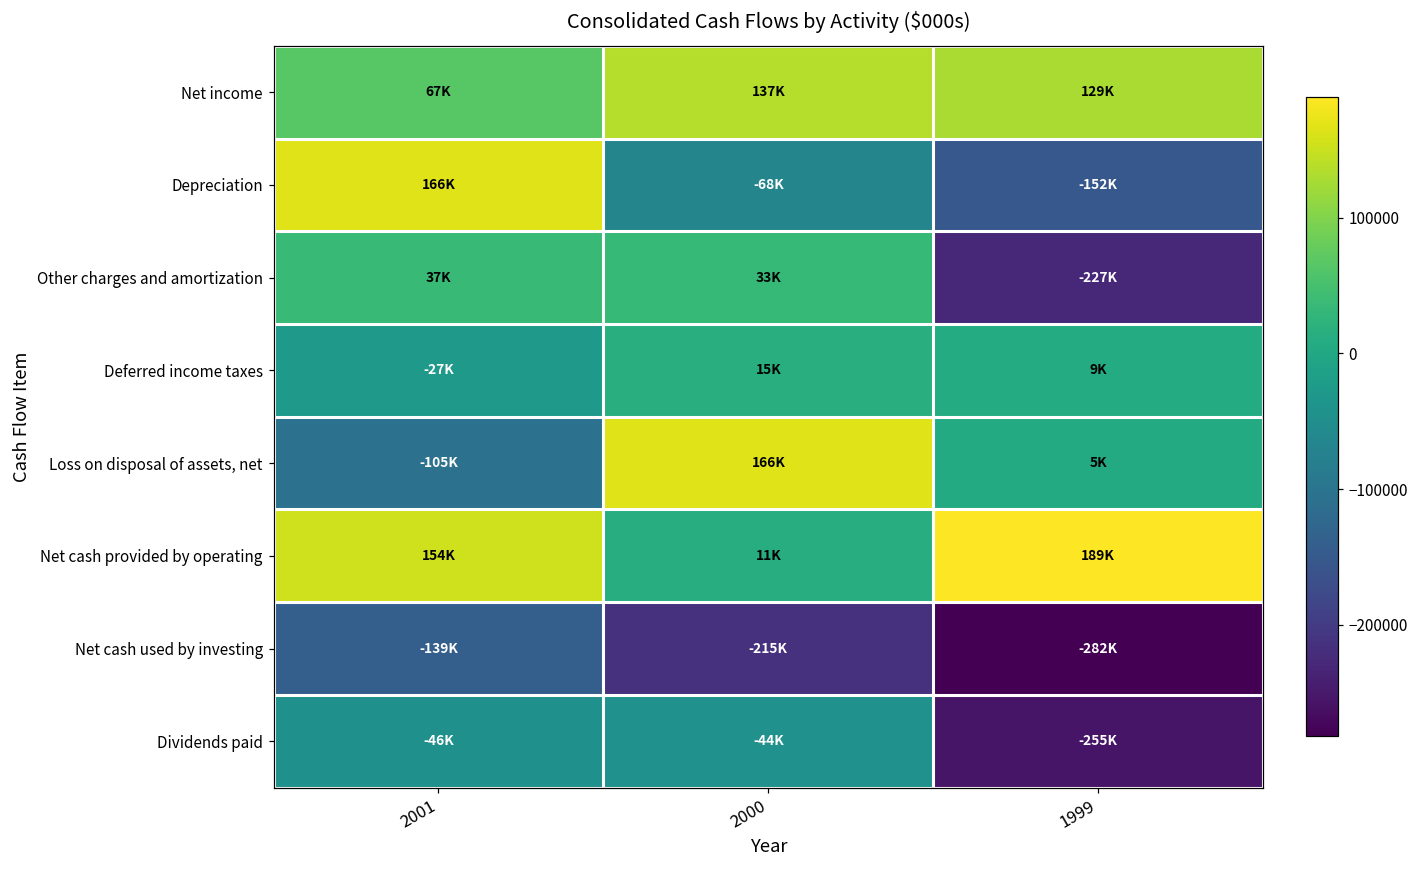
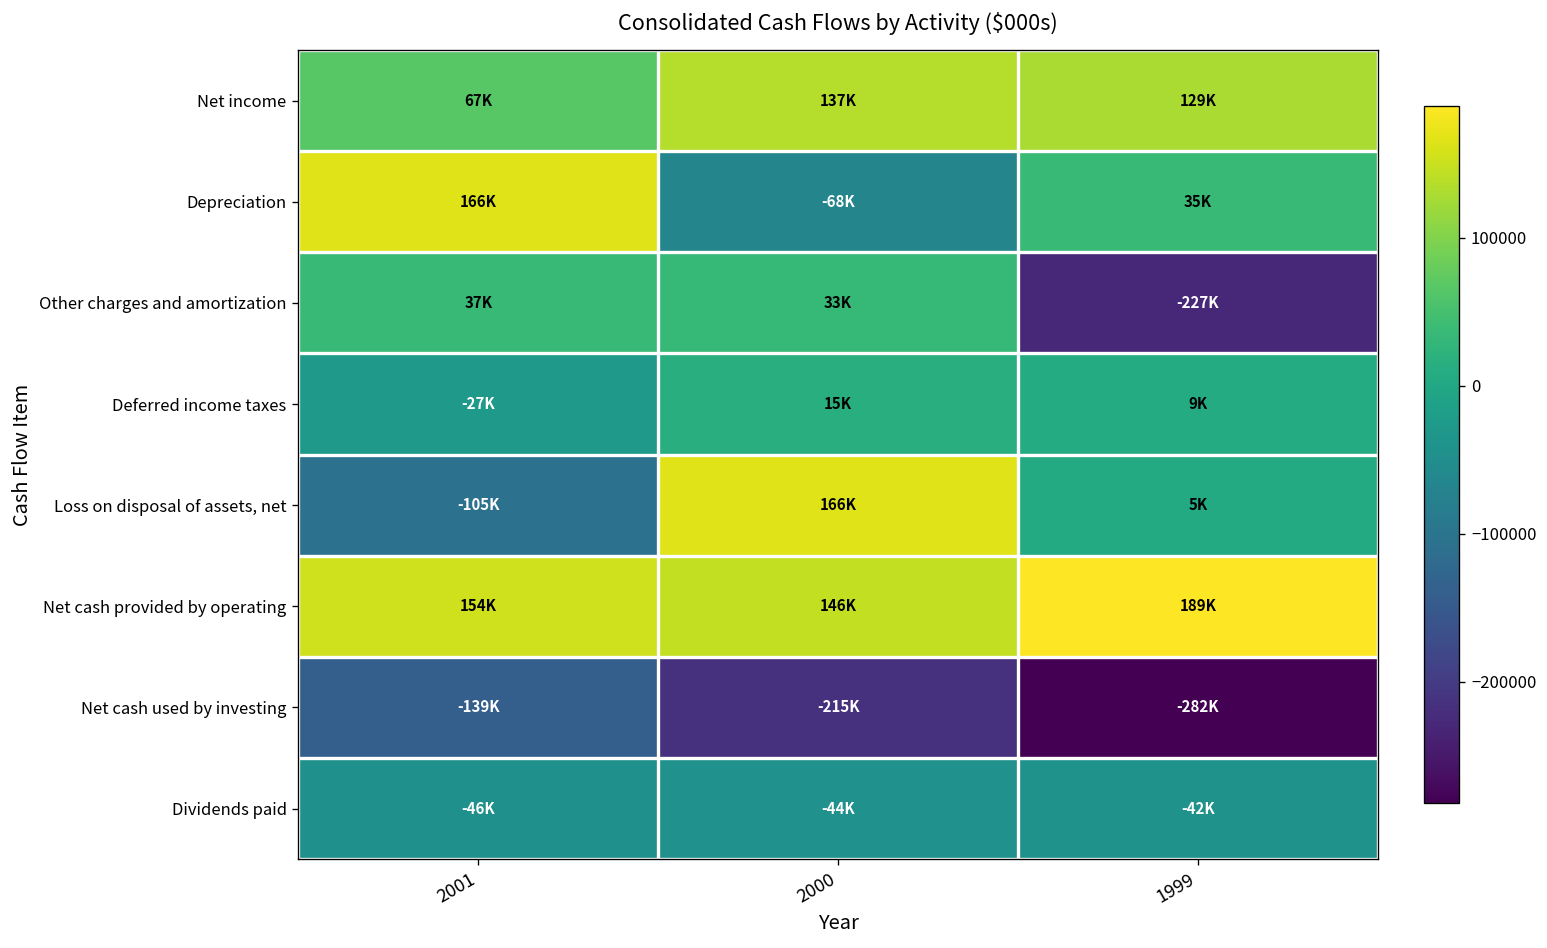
  {
    "Net income": {
      "2001": "67K",
      "2000": "137K",
      "1999": "129K"
    },
    "Depreciation": {
      "2001": "166K",
      "2000": "-68K",
-     "1999": "-152K"
+     "1999": "35K"
    },
    "Other charges and amortization": {
      "2001": "37K",
      "2000": "33K",
      "1999": "-227K"
    },
    "Deferred income taxes": {
      "2001": "-27K",
      "2000": "15K",
      "1999": "9K"
    },
    "Loss on disposal of assets, net": {
      "2001": "-105K",
      "2000": "166K",
      "1999": "5K"
    },
    "Net cash provided by operating": {
      "2001": "154K",
-     "2000": "11K",
+     "2000": "146K",
      "1999": "189K"
    },
    "Net cash used by investing": {
      "2001": "-139K",
      "2000": "-215K",
      "1999": "-282K"
    },
    "Dividends paid": {
      "2001": "-46K",
      "2000": "-44K",
-     "1999": "-255K"
+     "1999": "-42K"
    }
  }
